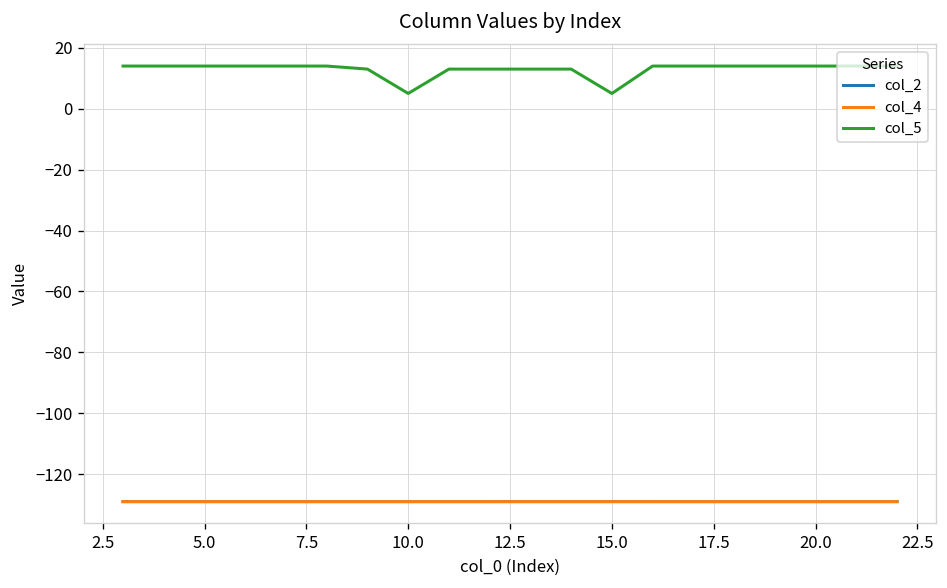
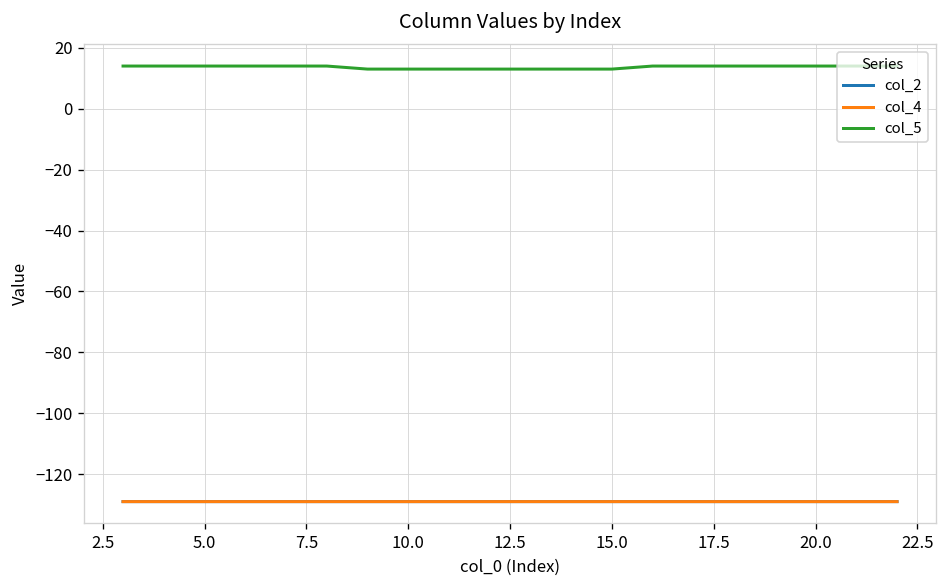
  {
    "col_4": {
      "5.0": -129,
      "10.0": -129,
      "15.0": -129,
      "20.0": -129
    },
    "col_5": {
      "5.0": 14,
-     "10.0": 5,
-     "15.0": 5,
+     "10.0": 13,
+     "15.0": 13,
      "20.0": 14
    }
  }
